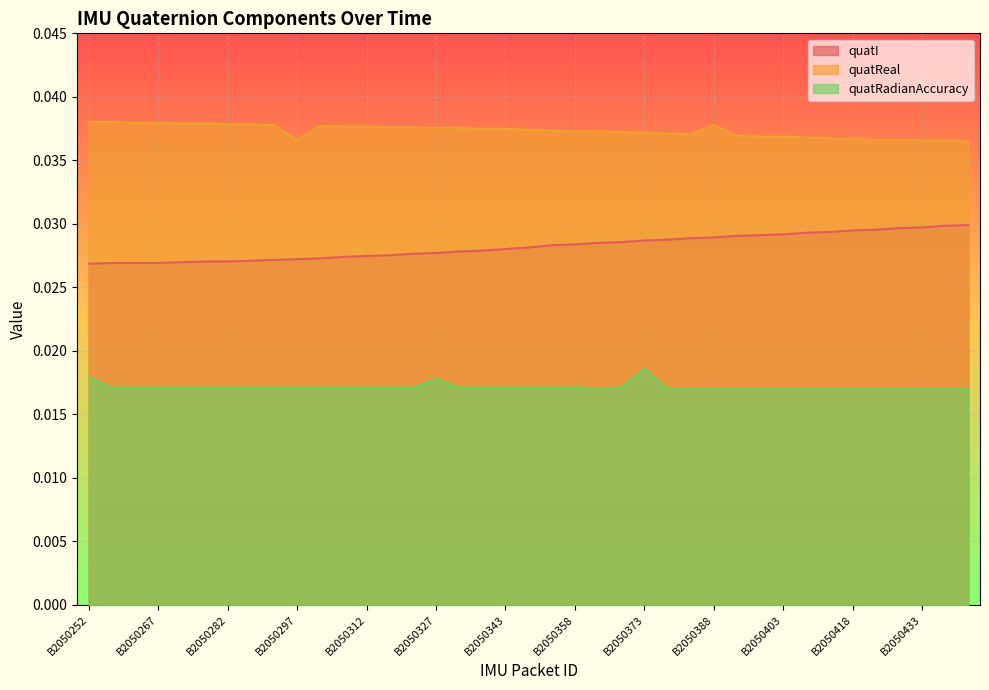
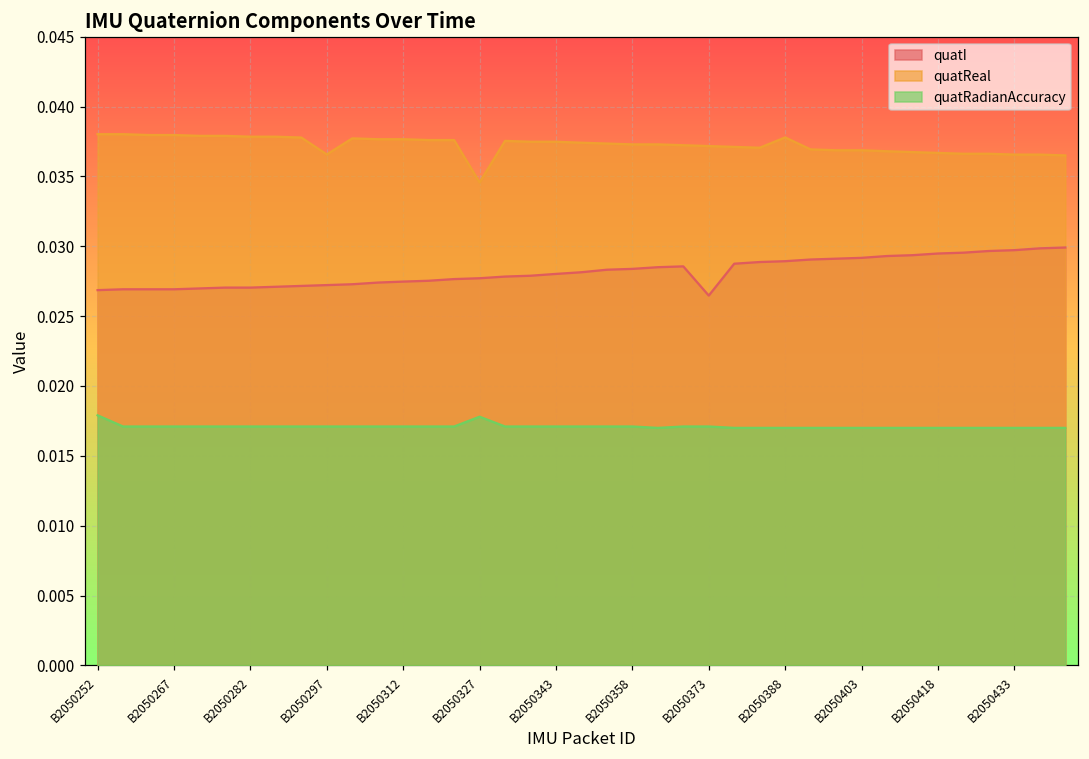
  {
    "quatI": {
      "B2050252": 0.0269,
      "B2050267": 0.0269,
      "B2050282": 0.0270,
      "B2050297": 0.0272,
      "B2050312": 0.0275,
      "B2050327": 0.0277,
      "B2050343": 0.0280,
      "B2050358": 0.0284,
-     "B2050373": 0.0287,
+     "B2050373": 0.0265,
      "B2050388": 0.0289,
      "B2050403": 0.0292,
      "B2050418": 0.0295,
      "B2050433": 0.0297
    },
    "quatReal": {
      "B2050252": 0.0380,
      "B2050267": 0.0380,
      "B2050282": 0.0378,
      "B2050297": 0.0366,
      "B2050312": 0.0377,
-     "B2050327": 0.0375,
+     "B2050327": 0.0346,
      "B2050343": 0.0375,
      "B2050358": 0.0373,
      "B2050373": 0.0372,
      "B2050388": 0.0378,
      "B2050403": 0.0369,
      "B2050418": 0.0367,
      "B2050433": 0.0366
    },
    "quatRadianAccuracy": {
      "B2050252": 0.0179,
      "B2050267": 0.0171,
      "B2050282": 0.0171,
      "B2050297": 0.0171,
      "B2050312": 0.0171,
      "B2050327": 0.0178,
      "B2050343": 0.0171,
      "B2050358": 0.0171,
-     "B2050373": 0.0186,
+     "B2050373": 0.0171,
      "B2050388": 0.0170,
      "B2050403": 0.0170,
      "B2050418": 0.0170,
      "B2050433": 0.0170
    }
  }
